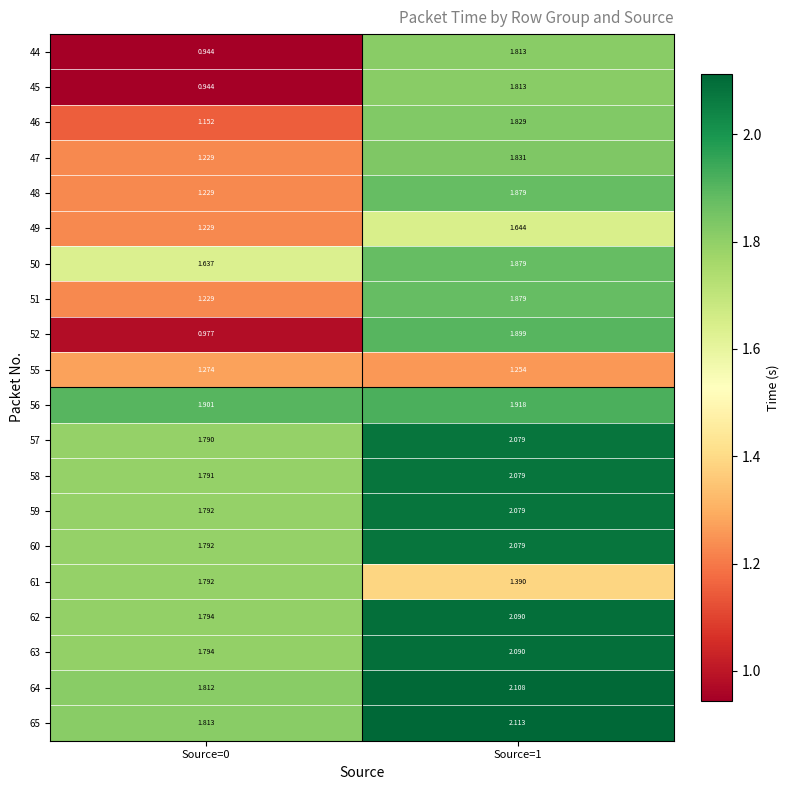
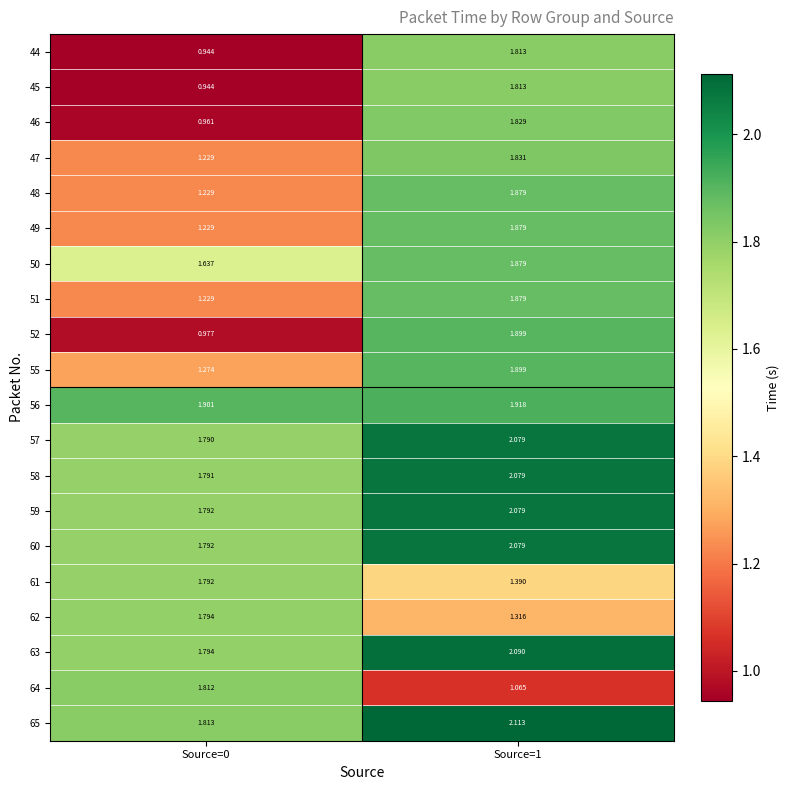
  {
    "44": {
      "Source=0": 0.944,
      "Source=1": 1.813
    },
    "45": {
      "Source=0": 0.944,
      "Source=1": 1.813
    },
    "46": {
-     "Source=0": 1.152,
+     "Source=0": 0.961,
      "Source=1": 1.829
    },
    "47": {
      "Source=0": 1.229,
      "Source=1": 1.831
    },
    "48": {
      "Source=0": 1.229,
      "Source=1": 1.879
    },
    "49": {
      "Source=0": 1.229,
-     "Source=1": 1.644
+     "Source=1": 1.879
    },
    "50": {
      "Source=0": 1.637,
      "Source=1": 1.879
    },
    "51": {
      "Source=0": 1.229,
      "Source=1": 1.879
    },
    "52": {
      "Source=0": 0.977,
      "Source=1": 1.899
    },
    "55": {
      "Source=0": 1.274,
-     "Source=1": 1.254
+     "Source=1": 1.899
    },
    "56": {
      "Source=0": 1.901,
      "Source=1": 1.918
    },
    "57": {
      "Source=0": 1.790,
      "Source=1": 2.079
    },
    "58": {
      "Source=0": 1.791,
      "Source=1": 2.079
    },
    "59": {
      "Source=0": 1.792,
      "Source=1": 2.079
    },
    "60": {
      "Source=0": 1.792,
      "Source=1": 2.079
    },
    "61": {
      "Source=0": 1.792,
      "Source=1": 1.390
    },
    "62": {
      "Source=0": 1.794,
-     "Source=1": 2.090
+     "Source=1": 1.316
    },
    "63": {
      "Source=0": 1.794,
      "Source=1": 2.090
    },
    "64": {
      "Source=0": 1.812,
-     "Source=1": 2.108
+     "Source=1": 1.065
    },
    "65": {
      "Source=0": 1.813,
      "Source=1": 2.113
    }
  }
